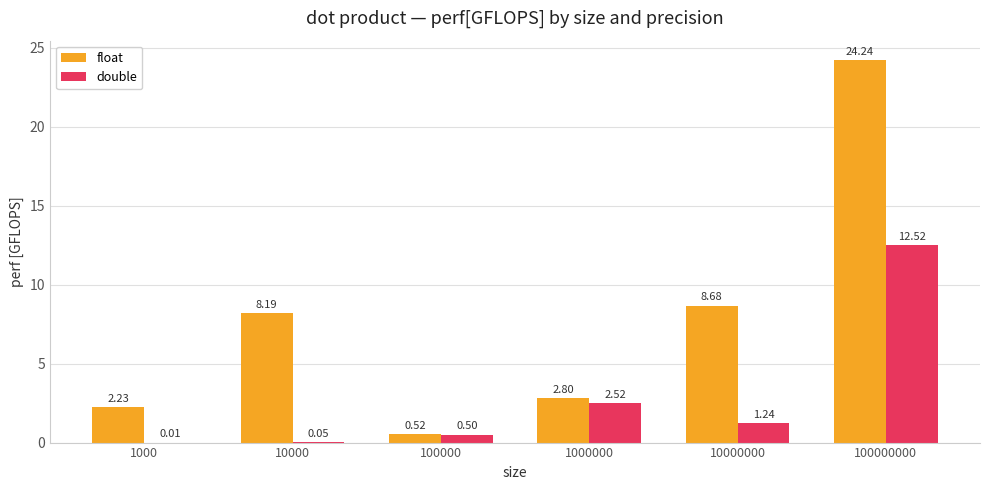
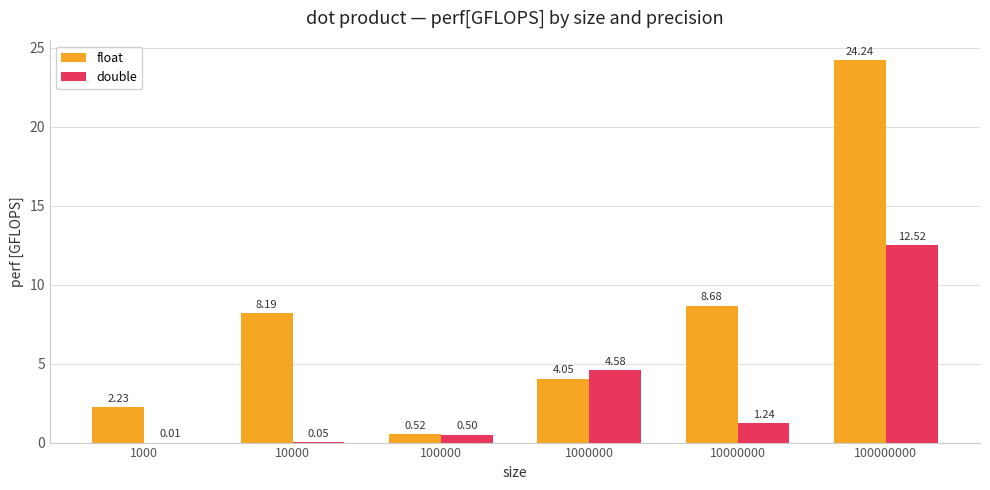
  {
    "float": {
      "1000": 2.23,
      "10000": 8.19,
      "100000": 0.52,
-     "1000000": 2.80,
+     "1000000": 4.05,
      "10000000": 8.68,
      "100000000": 24.24
    },
    "double": {
      "1000": 0.01,
      "10000": 0.05,
      "100000": 0.50,
-     "1000000": 2.52,
+     "1000000": 4.58,
      "10000000": 1.24,
      "100000000": 12.52
    }
  }
